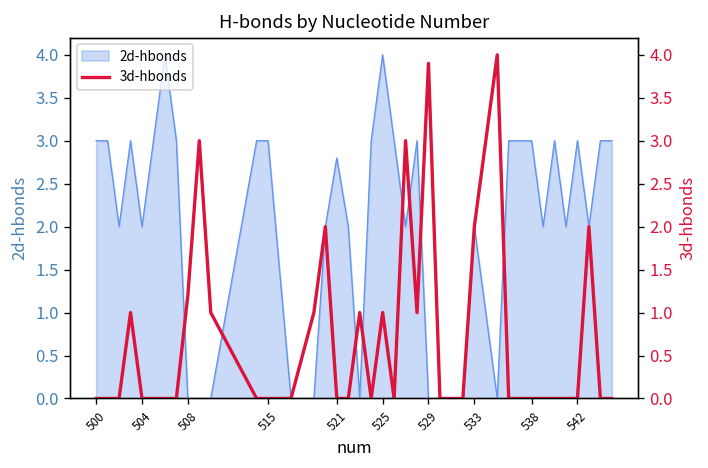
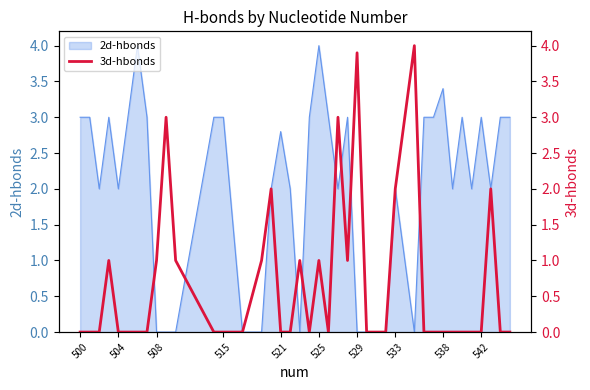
  {
    "2d-hbonds": {
      "500": 3.0,
      "504": 2.0,
      "508": 0.0,
      "515": 3.0,
      "521": 2.8,
      "525": 4.0,
      "529": 0.0,
      "533": 2.0,
-     "538": 3.0,
+     "538": 3.4,
      "542": 3.0
    },
    "3d-hbonds": {
      "500": 0.0,
      "504": 0.0,
-     "508": 1.2,
+     "508": 1.0,
      "515": 0.0,
      "521": 0.0,
      "525": 1.0,
      "529": 3.9,
      "533": 2.0,
      "538": 0.0,
      "542": 0.0
    }
  }
